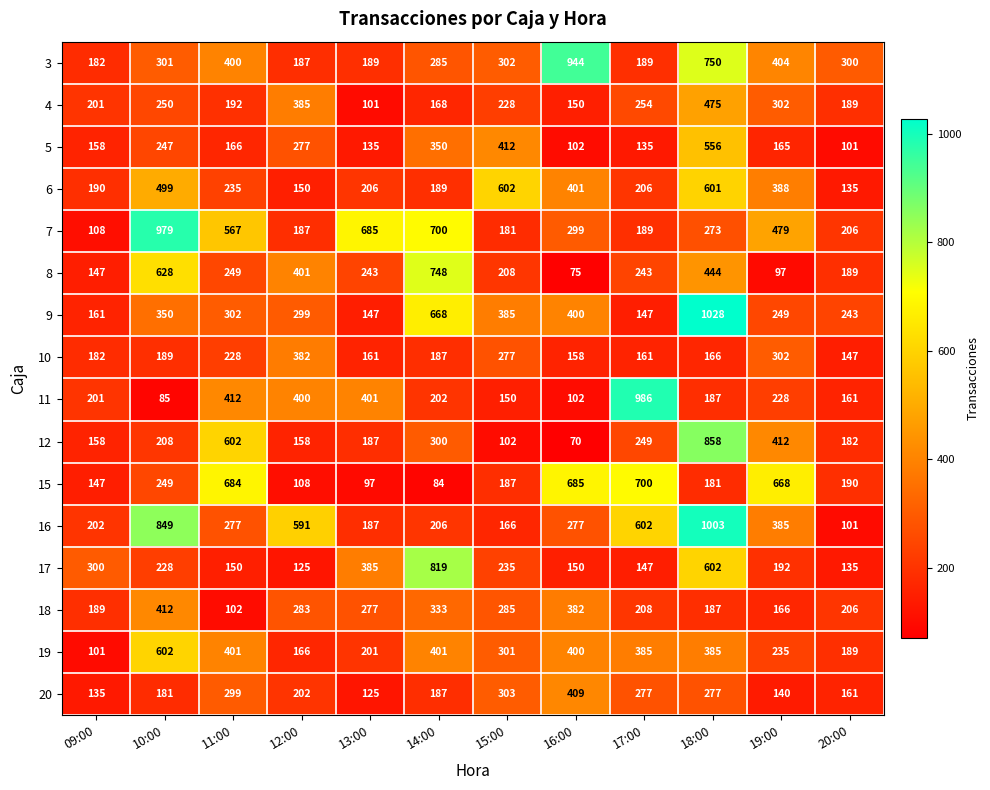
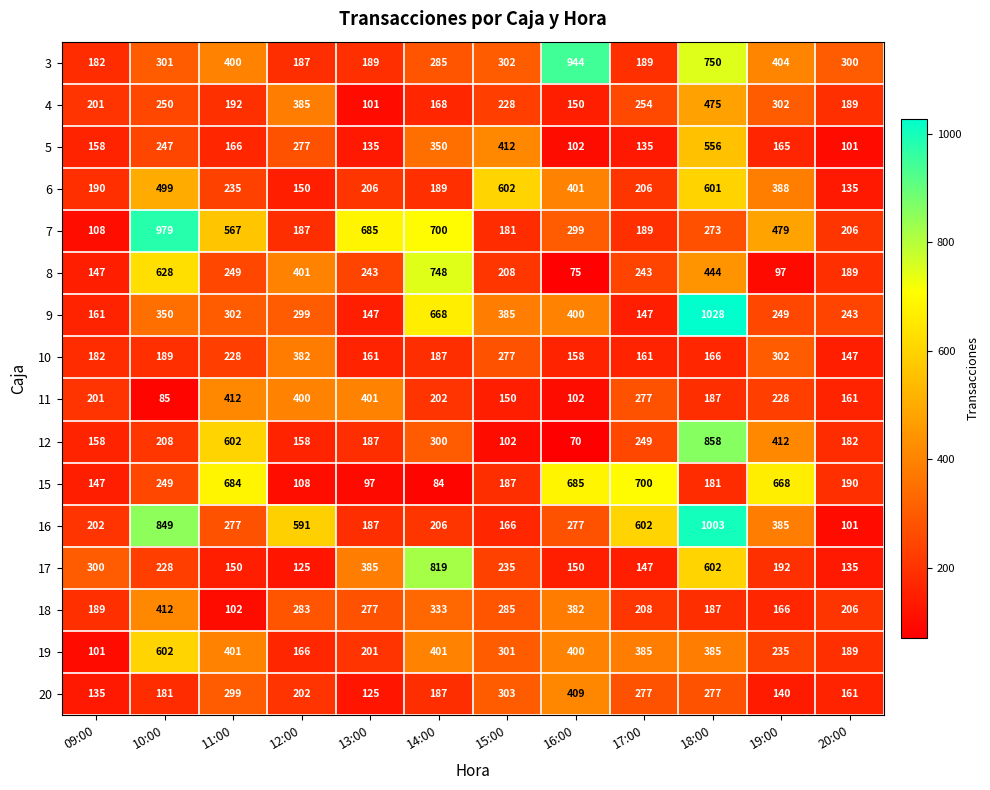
  {
    "3": {
      "09:00": 182,
      "10:00": 301,
      "11:00": 400,
      "12:00": 187,
      "13:00": 189,
      "14:00": 285,
      "15:00": 302,
      "16:00": 944,
      "17:00": 189,
      "18:00": 750,
      "19:00": 404,
      "20:00": 300
    },
    "4": {
      "09:00": 201,
      "10:00": 250,
      "11:00": 192,
      "12:00": 385,
      "13:00": 101,
      "14:00": 168,
      "15:00": 228,
      "16:00": 150,
      "17:00": 254,
      "18:00": 475,
      "19:00": 302,
      "20:00": 189
    },
    "5": {
      "09:00": 158,
      "10:00": 247,
      "11:00": 166,
      "12:00": 277,
      "13:00": 135,
      "14:00": 350,
      "15:00": 412,
      "16:00": 102,
      "17:00": 135,
      "18:00": 556,
      "19:00": 165,
      "20:00": 101
    },
    "6": {
      "09:00": 190,
      "10:00": 499,
      "11:00": 235,
      "12:00": 150,
      "13:00": 206,
      "14:00": 189,
      "15:00": 602,
      "16:00": 401,
      "17:00": 206,
      "18:00": 601,
      "19:00": 388,
      "20:00": 135
    },
    "7": {
      "09:00": 108,
      "10:00": 979,
      "11:00": 567,
      "12:00": 187,
      "13:00": 685,
      "14:00": 700,
      "15:00": 181,
      "16:00": 299,
      "17:00": 189,
      "18:00": 273,
      "19:00": 479,
      "20:00": 206
    },
    "8": {
      "09:00": 147,
      "10:00": 628,
      "11:00": 249,
      "12:00": 401,
      "13:00": 243,
      "14:00": 748,
      "15:00": 208,
      "16:00": 75,
      "17:00": 243,
      "18:00": 444,
      "19:00": 97,
      "20:00": 189
    },
    "9": {
      "09:00": 161,
      "10:00": 350,
      "11:00": 302,
      "12:00": 299,
      "13:00": 147,
      "14:00": 668,
      "15:00": 385,
      "16:00": 400,
      "17:00": 147,
      "18:00": 1028,
      "19:00": 249,
      "20:00": 243
    },
    "10": {
      "09:00": 182,
      "10:00": 189,
      "11:00": 228,
      "12:00": 382,
      "13:00": 161,
      "14:00": 187,
      "15:00": 277,
      "16:00": 158,
      "17:00": 161,
      "18:00": 166,
      "19:00": 302,
      "20:00": 147
    },
    "11": {
      "09:00": 201,
      "10:00": 85,
      "11:00": 412,
      "12:00": 400,
      "13:00": 401,
      "14:00": 202,
      "15:00": 150,
      "16:00": 102,
-     "17:00": 986,
+     "17:00": 277,
      "18:00": 187,
      "19:00": 228,
      "20:00": 161
    },
    "12": {
      "09:00": 158,
      "10:00": 208,
      "11:00": 602,
      "12:00": 158,
      "13:00": 187,
      "14:00": 300,
      "15:00": 102,
      "16:00": 70,
      "17:00": 249,
      "18:00": 858,
      "19:00": 412,
      "20:00": 182
    },
    "15": {
      "09:00": 147,
      "10:00": 249,
      "11:00": 684,
      "12:00": 108,
      "13:00": 97,
      "14:00": 84,
      "15:00": 187,
      "16:00": 685,
      "17:00": 700,
      "18:00": 181,
      "19:00": 668,
      "20:00": 190
    },
    "16": {
      "09:00": 202,
      "10:00": 849,
      "11:00": 277,
      "12:00": 591,
      "13:00": 187,
      "14:00": 206,
      "15:00": 166,
      "16:00": 277,
      "17:00": 602,
      "18:00": 1003,
      "19:00": 385,
      "20:00": 101
    },
    "17": {
      "09:00": 300,
      "10:00": 228,
      "11:00": 150,
      "12:00": 125,
      "13:00": 385,
      "14:00": 819,
      "15:00": 235,
      "16:00": 150,
      "17:00": 147,
      "18:00": 602,
      "19:00": 192,
      "20:00": 135
    },
    "18": {
      "09:00": 189,
      "10:00": 412,
      "11:00": 102,
      "12:00": 283,
      "13:00": 277,
      "14:00": 333,
      "15:00": 285,
      "16:00": 382,
      "17:00": 208,
      "18:00": 187,
      "19:00": 166,
      "20:00": 206
    },
    "19": {
      "09:00": 101,
      "10:00": 602,
      "11:00": 401,
      "12:00": 166,
      "13:00": 201,
      "14:00": 401,
      "15:00": 301,
      "16:00": 400,
      "17:00": 385,
      "18:00": 385,
      "19:00": 235,
      "20:00": 189
    },
    "20": {
      "09:00": 135,
      "10:00": 181,
      "11:00": 299,
      "12:00": 202,
      "13:00": 125,
      "14:00": 187,
      "15:00": 303,
      "16:00": 409,
      "17:00": 277,
      "18:00": 277,
      "19:00": 140,
      "20:00": 161
    }
  }
